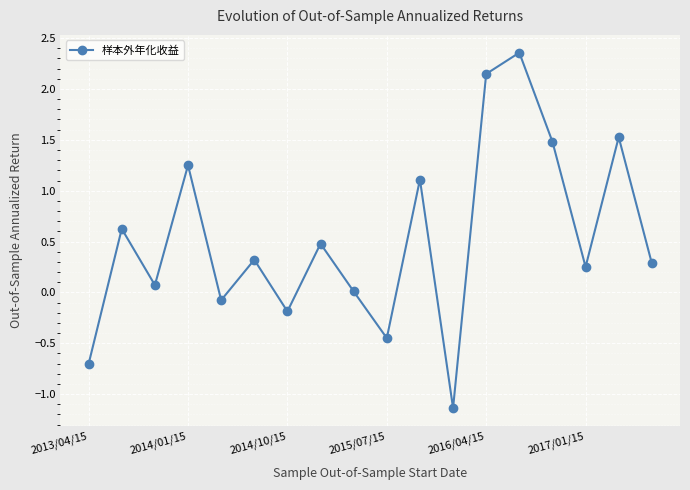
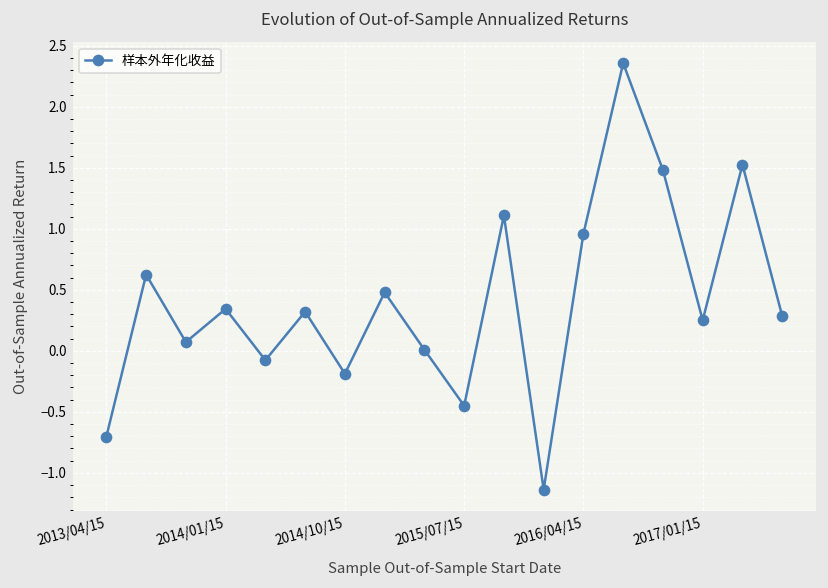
  {
    "2013/04/15": -0.70,
-   "2014/01/15": 1.25,
+   "2014/01/15": 0.34,
    "2014/10/15": -0.19,
    "2015/07/15": -0.45,
-   "2016/04/15": 2.15,
+   "2016/04/15": 0.96,
    "2017/01/15": 0.25
  }
